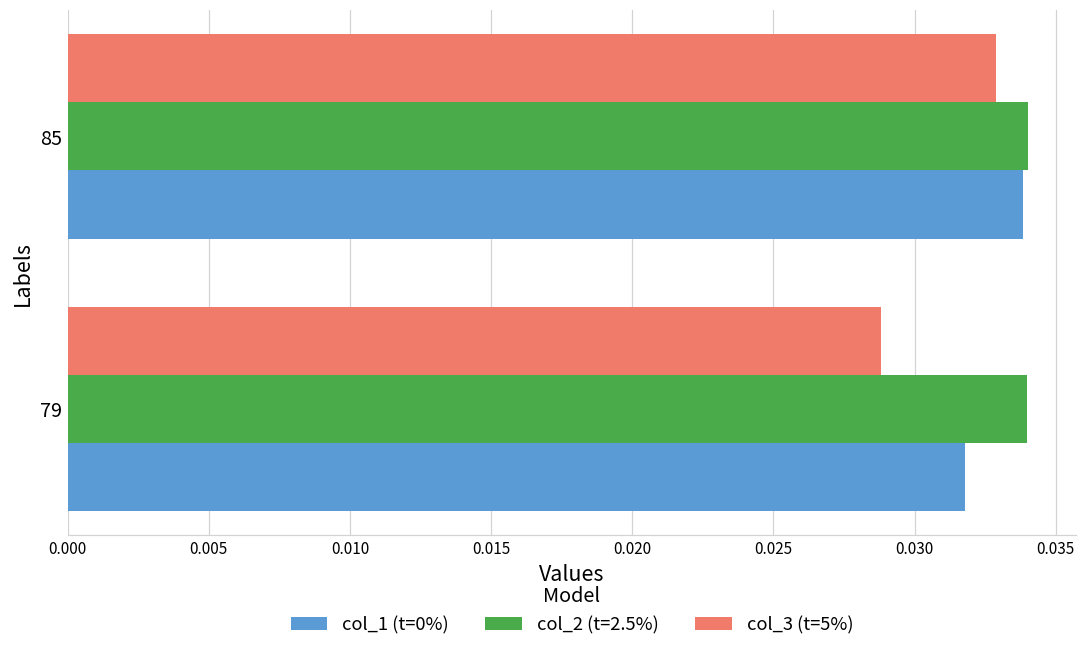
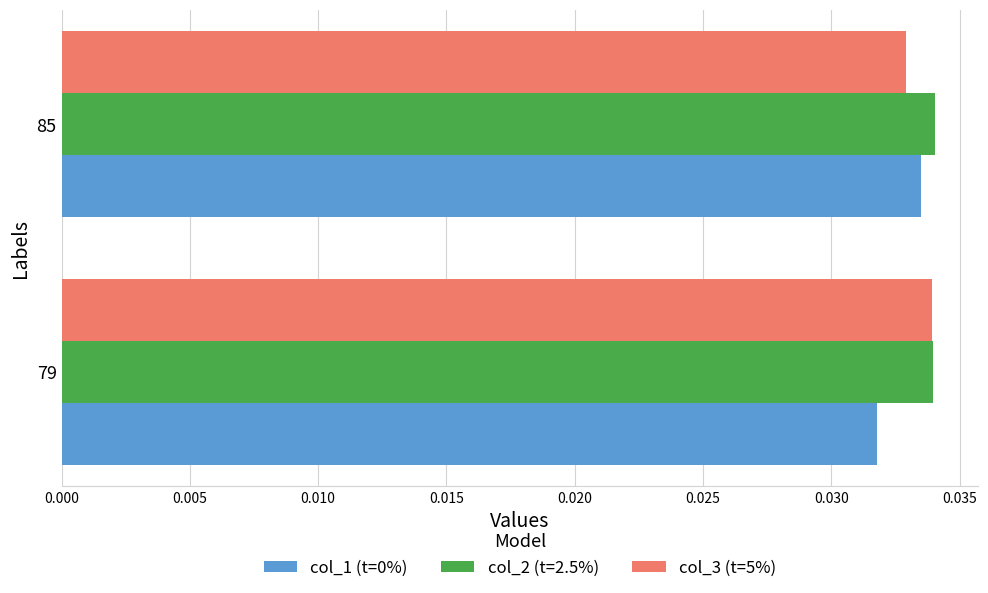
  {
    "col_1 (t=0%)": {
-     "85": 0.0338,
+     "85": 0.0335,
      "79": 0.0318
    },
    "col_2 (t=2.5%)": {
      "85": 0.0340,
      "79": 0.0340
    },
    "col_3 (t=5%)": {
      "85": 0.0329,
-     "79": 0.0288
+     "79": 0.0339
    }
  }
